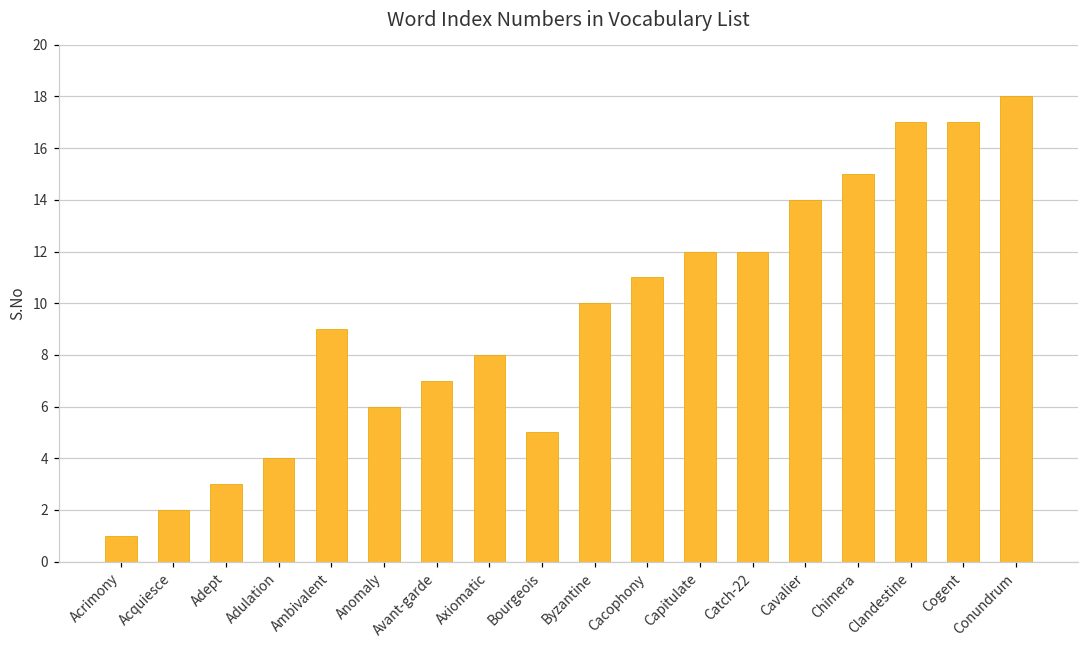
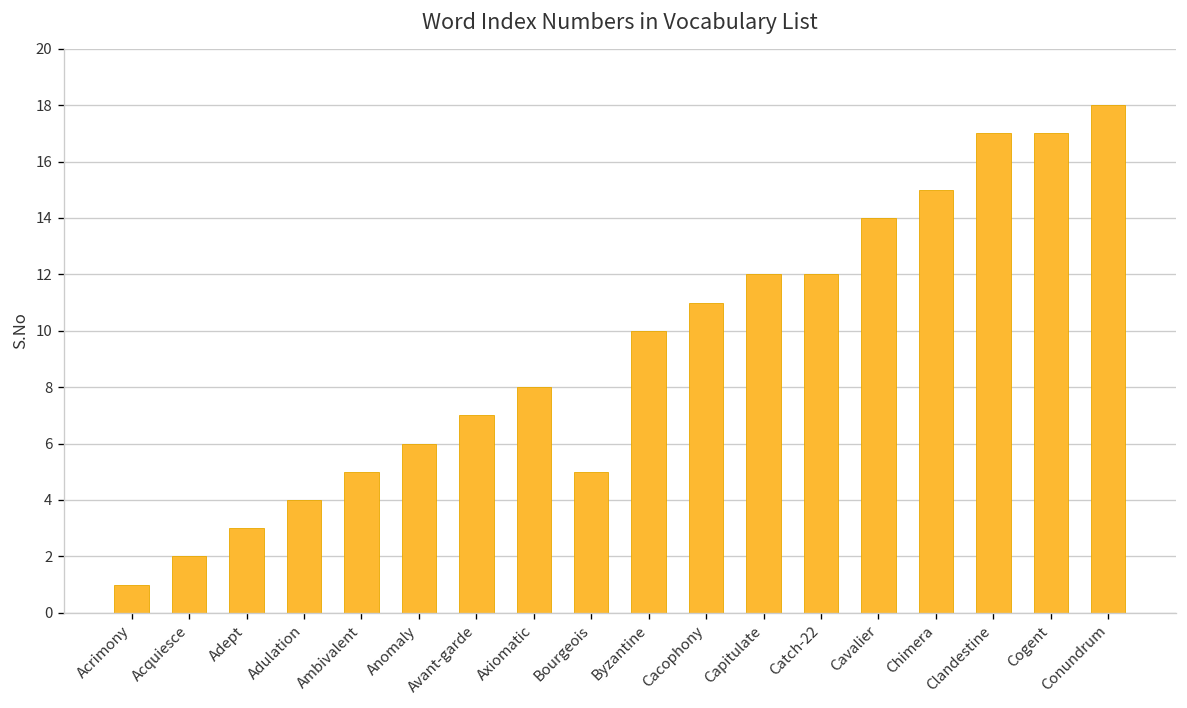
  {
    "Acrimony": 1,
    "Acquiesce": 2,
    "Adept": 3,
    "Adulation": 4,
-   "Ambivalent": 9,
+   "Ambivalent": 5,
    "Anomaly": 6,
    "Avant-garde": 7,
    "Axiomatic": 8,
    "Bourgeois": 5,
    "Byzantine": 10,
    "Cacophony": 11,
    "Capitulate": 12,
    "Catch-22": 12,
    "Cavalier": 14,
    "Chimera": 15,
    "Clandestine": 17,
    "Cogent": 17,
    "Conundrum": 18
  }
